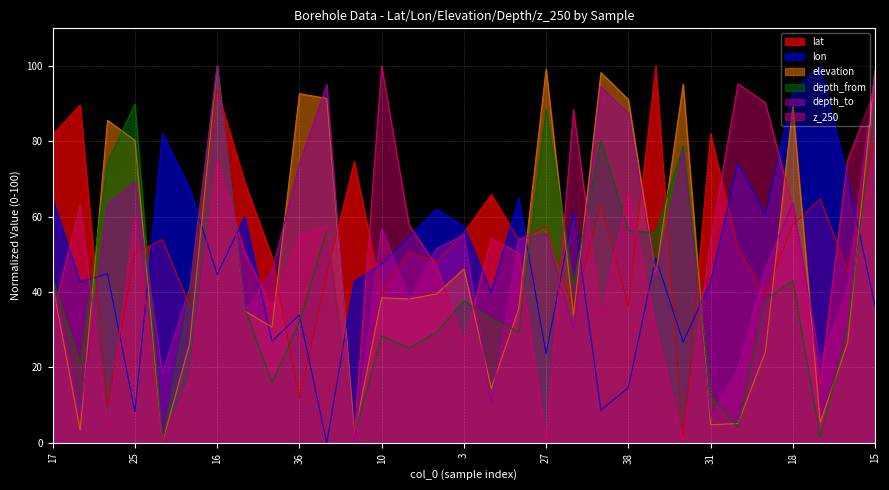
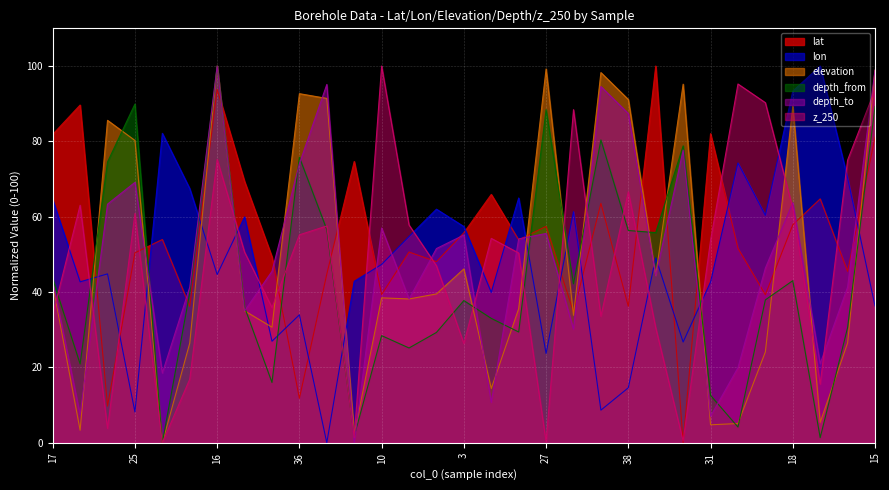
  {
    "lat": {
      "36": 12,
      "27": 57,
      "38": 36,
      "31": 82,
      "18": 58,
      "15": 81
    },
    "lon": {
      "36": 34,
      "3": 57,
      "27": 24,
      "38": 15,
      "31": 43,
      "15": 36
    },
    "elevation": {
      "36": 93,
      "3": 46,
      "27": 99,
      "38": 91,
      "31": 5
    },
    "depth_from": {
-     "36": 32,
+     "36": 76,
      "3": 38,
      "27": 88,
      "38": 56,
      "31": 13,
      "18": 43,
      "15": 89
    }
  }
